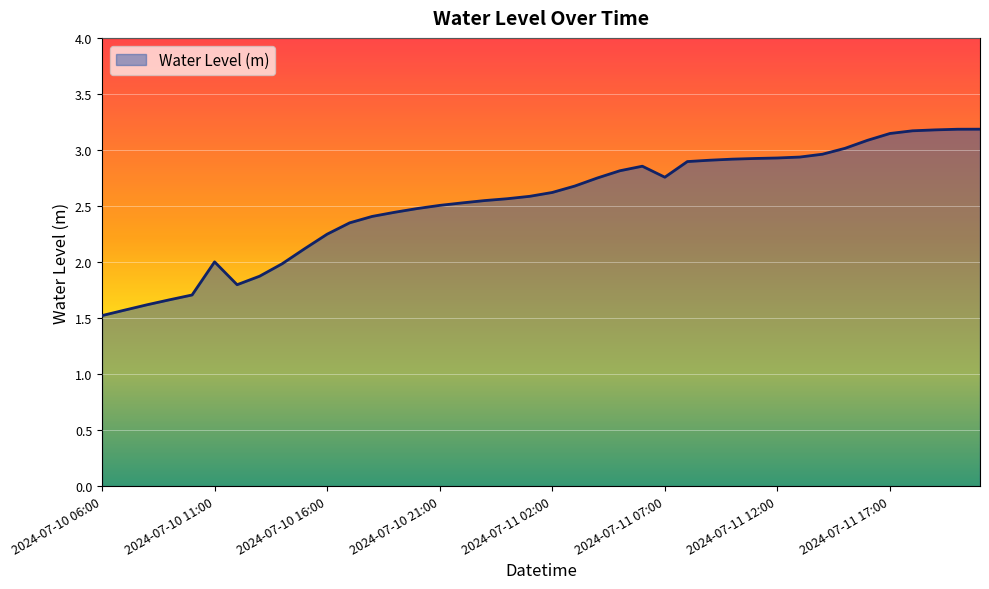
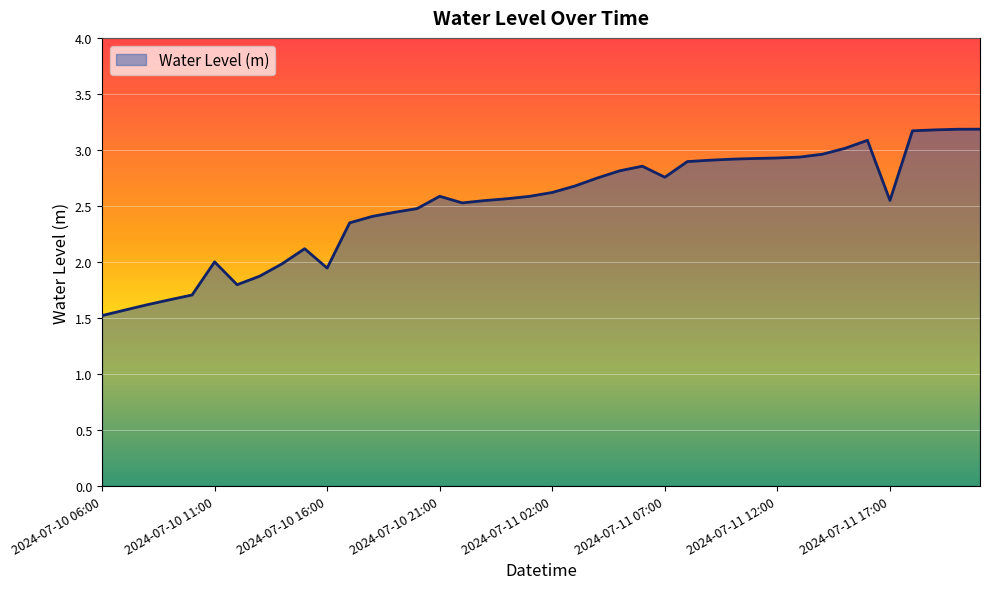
  {
    "2024-07-10 06:00": 1.52,
    "2024-07-10 11:00": 2.00,
-   "2024-07-10 16:00": 2.25,
-   "2024-07-10 21:00": 2.51,
+   "2024-07-10 16:00": 1.95,
+   "2024-07-10 21:00": 2.59,
    "2024-07-11 02:00": 2.62,
    "2024-07-11 07:00": 2.76,
    "2024-07-11 12:00": 2.93,
-   "2024-07-11 17:00": 3.15
+   "2024-07-11 17:00": 2.55
  }
